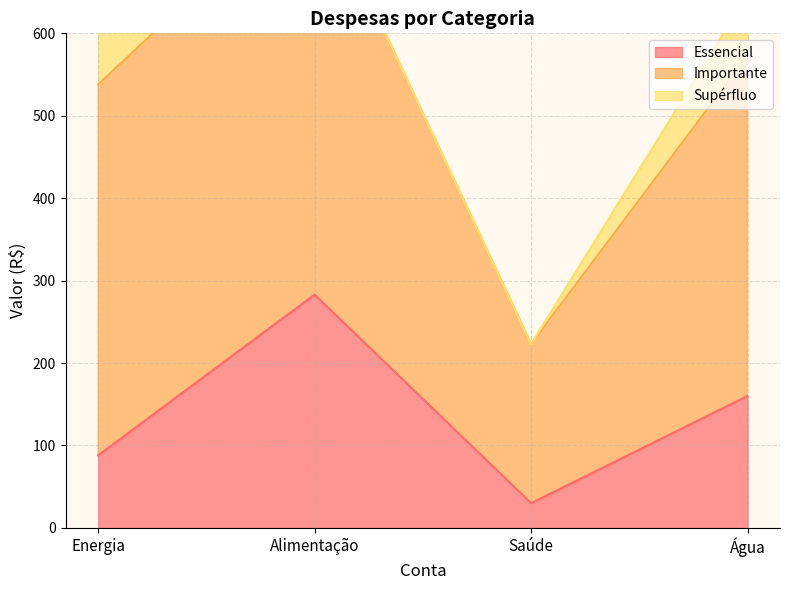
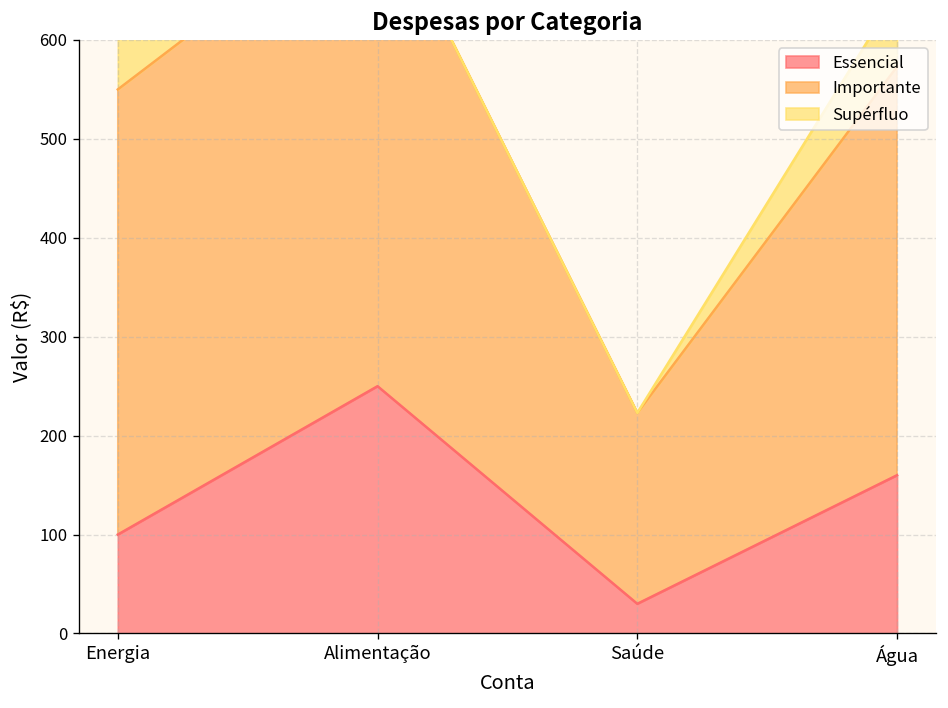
  {
    "Essencial": {
-     "Energia": 90,
-     "Alimentação": 280,
+     "Energia": 100,
+     "Alimentação": 250,
      "Saúde": 30,
      "Água": 160
    },
    "Importante": {
      "Energia": 450
    }
  }
